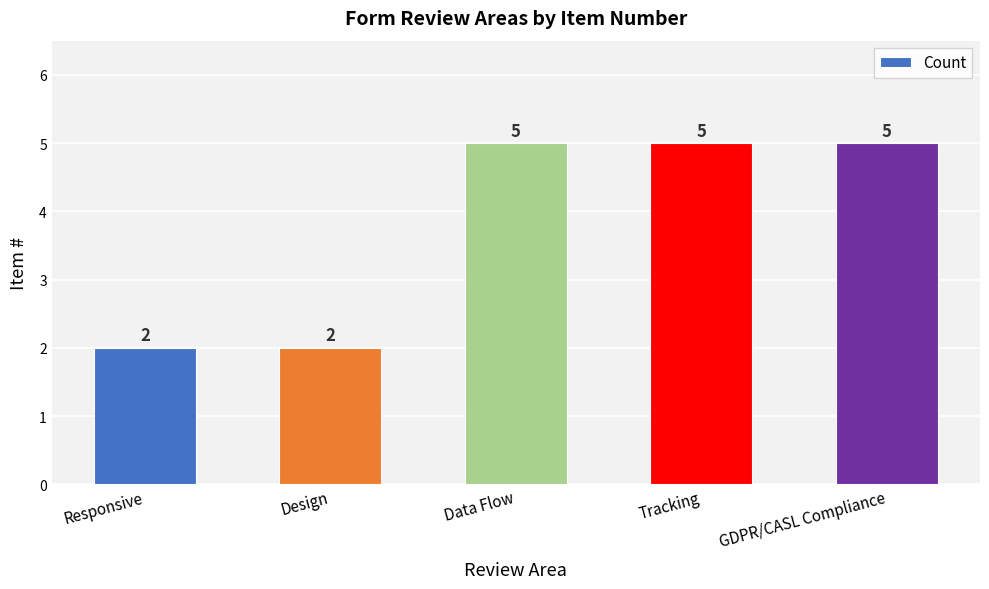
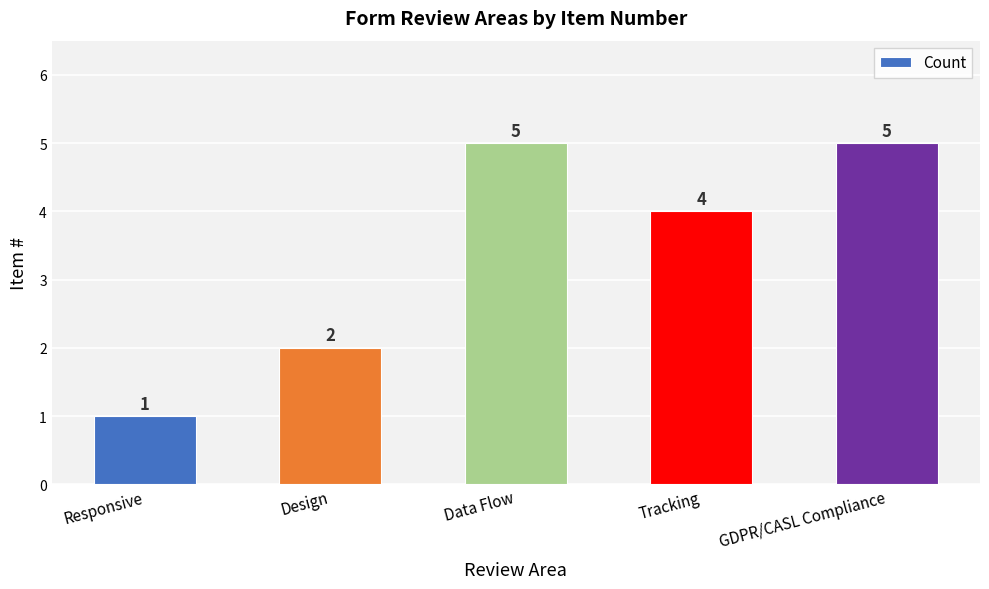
  {
-   "Responsive": 2,
+   "Responsive": 1,
    "Design": 2,
    "Data Flow": 5,
-   "Tracking": 5,
+   "Tracking": 4,
    "GDPR/CASL Compliance": 5
  }
